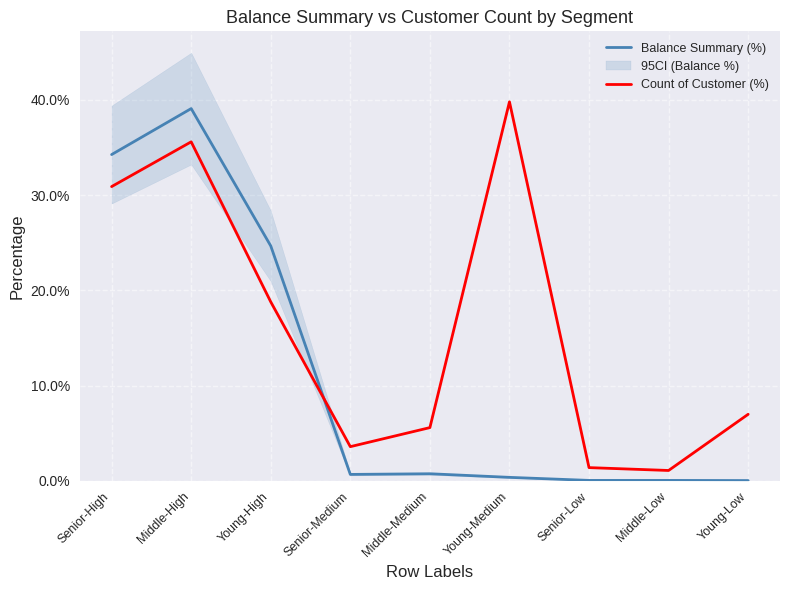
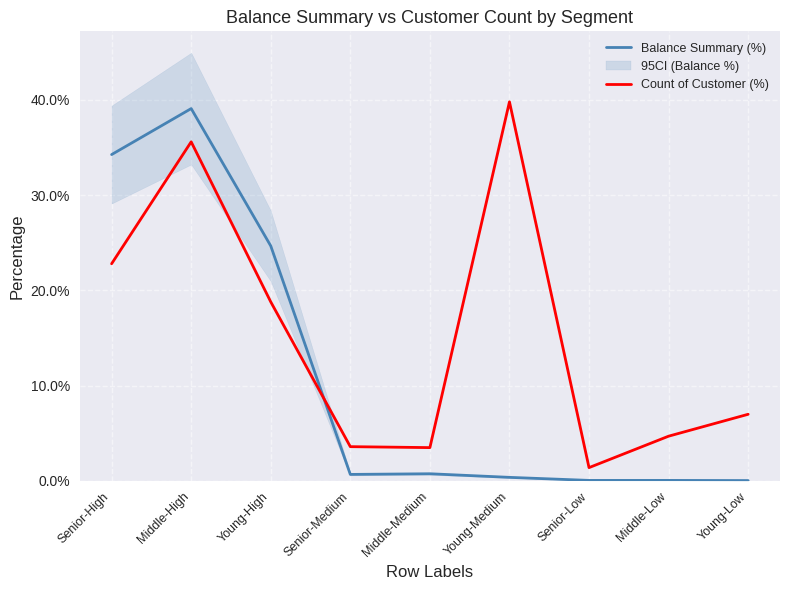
  {
    "Count of Customer (%)": {
-     "Senior-High": "31%",
+     "Senior-High": "23%",
      "Middle-High": "36%",
      "Young-High": "19%",
      "Senior-Medium": "4%",
-     "Middle-Medium": "6%",
+     "Middle-Medium": "4%",
      "Young-Medium": "40%",
      "Senior-Low": "1%",
-     "Middle-Low": "1%",
+     "Middle-Low": "5%",
      "Young-Low": "7%"
    }
  }
